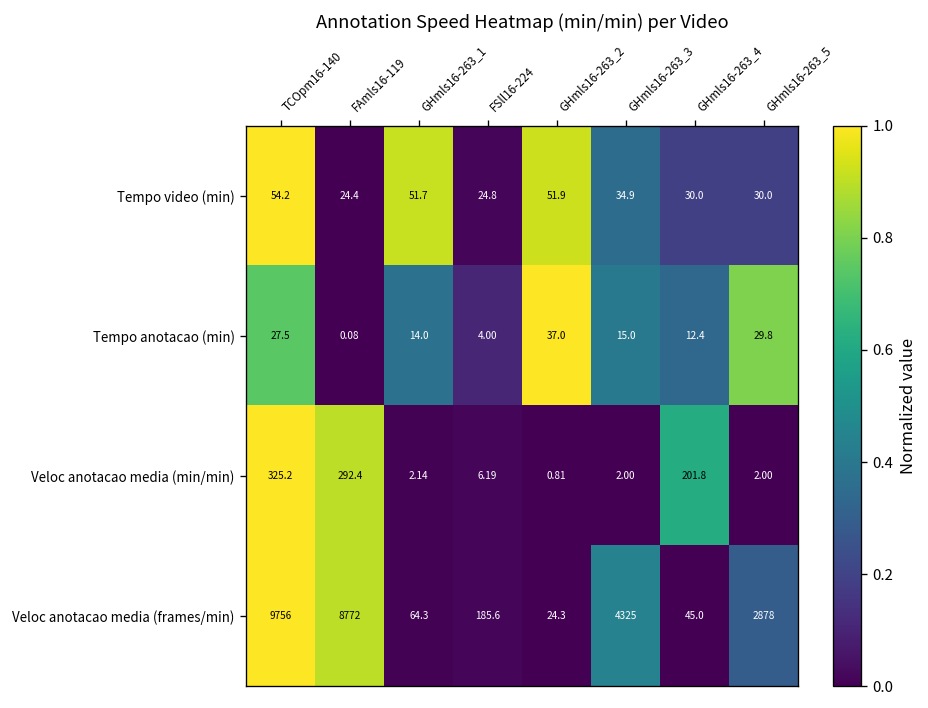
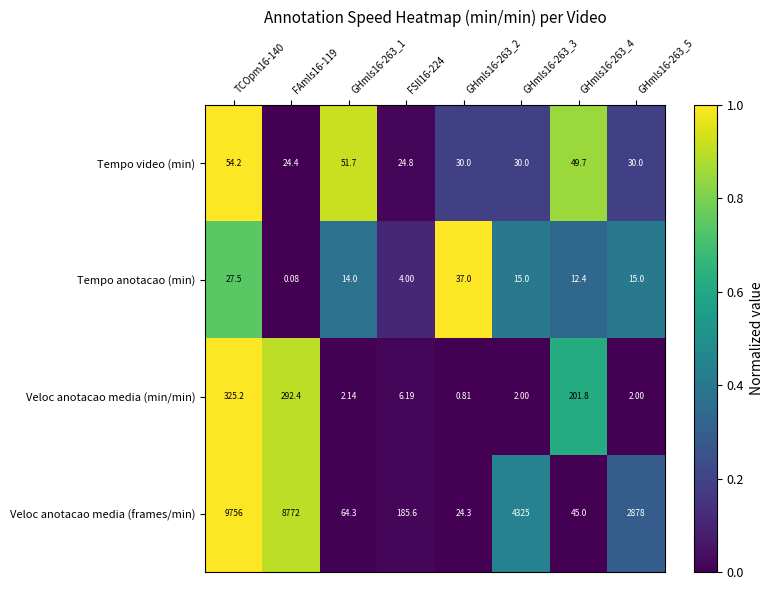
  {
    "Tempo video (min)": {
      "TCOpm16-140": 54.2,
      "FAmls16-119": 24.4,
      "GHmls16-263_1": 51.7,
      "FSll16-224": 24.8,
-     "GHmls16-263_2": 51.9,
-     "GHmls16-263_3": 34.9,
-     "GHmls16-263_4": 30.0,
+     "GHmls16-263_2": 30.0,
+     "GHmls16-263_3": 30.0,
+     "GHmls16-263_4": 49.7,
      "GHmls16-263_5": 30.0
    },
    "Tempo anotacao (min)": {
      "TCOpm16-140": 27.5,
      "FAmls16-119": 0.08,
      "GHmls16-263_1": 14.0,
      "FSll16-224": 4.00,
      "GHmls16-263_2": 37.0,
      "GHmls16-263_3": 15.0,
      "GHmls16-263_4": 12.4,
-     "GHmls16-263_5": 29.8
+     "GHmls16-263_5": 15.0
    },
    "Veloc anotacao media (min/min)": {
      "TCOpm16-140": 325.2,
      "FAmls16-119": 292.4,
      "GHmls16-263_1": 2.14,
      "FSll16-224": 6.19,
      "GHmls16-263_2": 0.81,
      "GHmls16-263_3": 2.00,
      "GHmls16-263_4": 201.8,
      "GHmls16-263_5": 2.00
    },
    "Veloc anotacao media (frames/min)": {
      "TCOpm16-140": 9756,
      "FAmls16-119": 8772,
      "GHmls16-263_1": 64.3,
      "FSll16-224": 185.6,
      "GHmls16-263_2": 24.3,
      "GHmls16-263_3": 4325,
      "GHmls16-263_4": 45.0,
      "GHmls16-263_5": 2878
    }
  }
